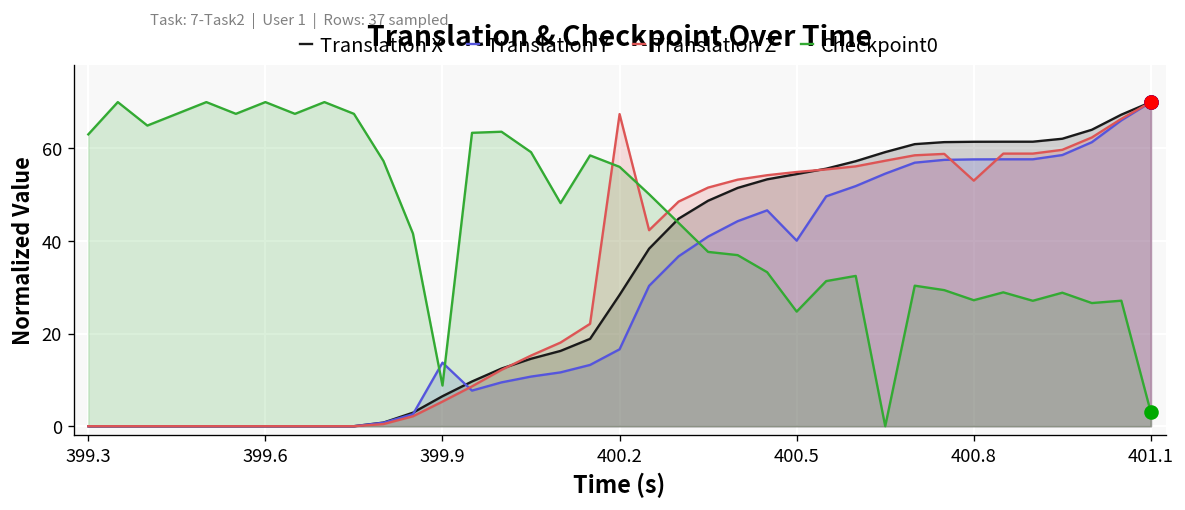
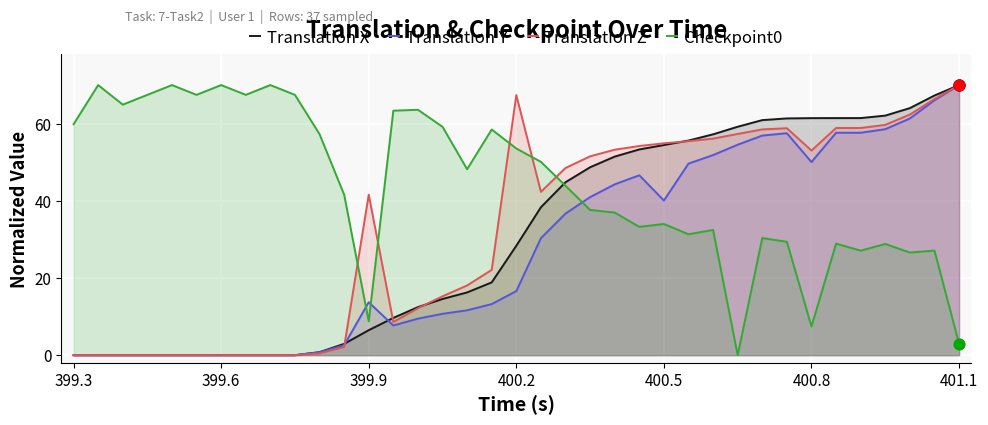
  {
    "Translation Y": {
      "399.9": 14,
      "400.2": 17,
      "400.5": 40,
-     "400.8": 58
+     "400.8": 50
    },
    "Translation Z": {
-     "399.9": 5,
+     "399.9": 42,
      "400.2": 67,
      "400.8": 53
    },
    "Checkpoint0": {
-     "399.3": 63,
+     "399.3": 60,
      "399.6": 70,
      "399.9": 9,
-     "400.2": 56,
-     "400.5": 25,
-     "400.8": 27
+     "400.2": 54,
+     "400.5": 34,
+     "400.8": 7
    }
  }
